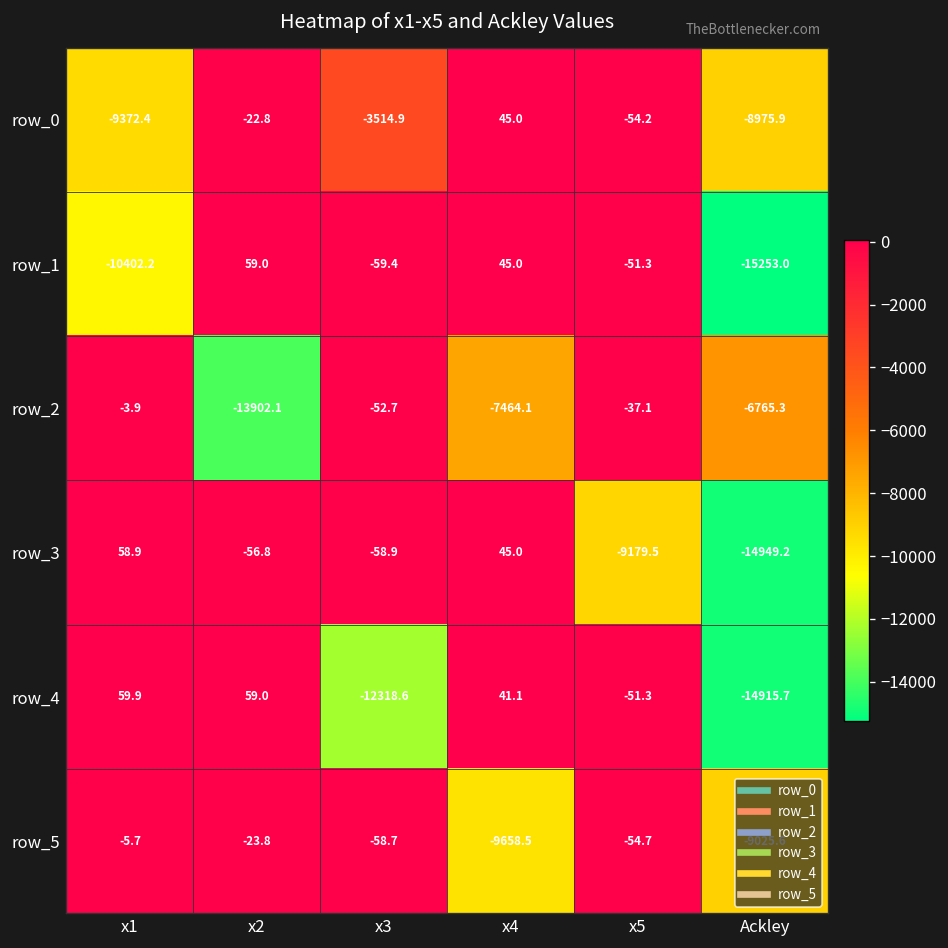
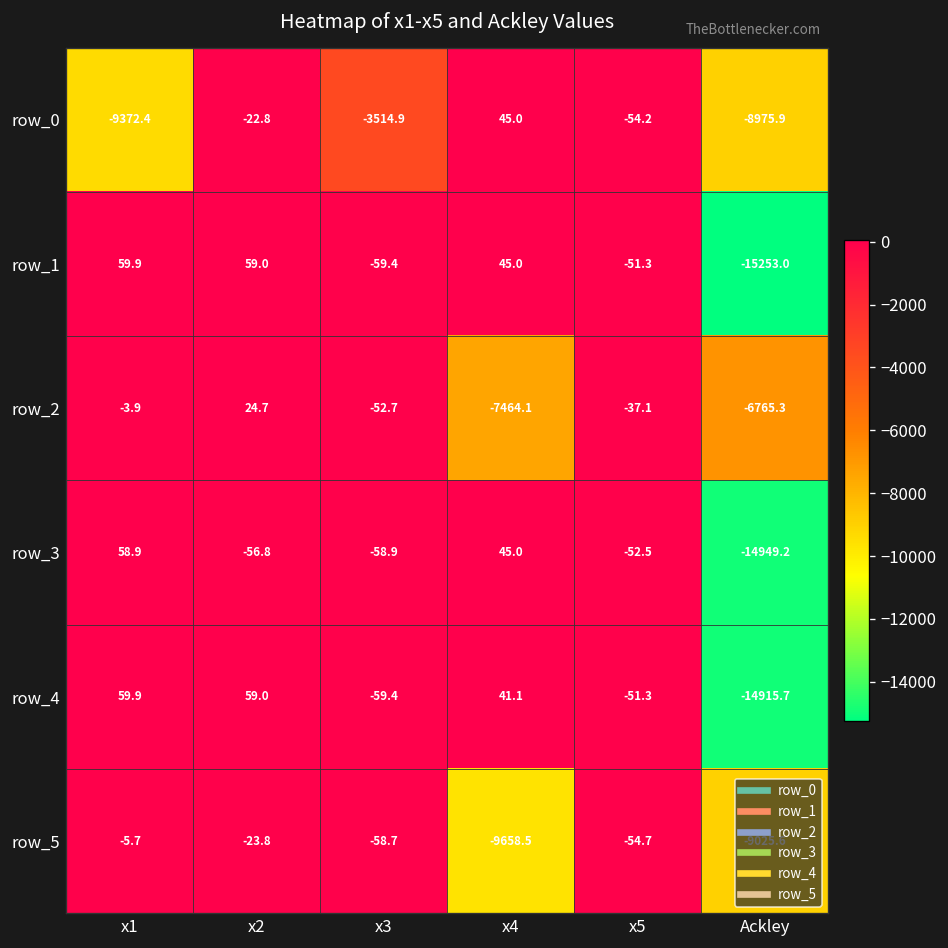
  {
    "row_0": {
      "x1": -9372.4,
      "x2": -22.8,
      "x3": -3514.9,
      "x4": 45.0,
      "x5": -54.2,
      "Ackley": -8975.9
    },
    "row_1": {
-     "x1": -10402.2,
+     "x1": 59.9,
      "x2": 59.0,
      "x3": -59.4,
      "x4": 45.0,
      "x5": -51.3,
      "Ackley": -15253.0
    },
    "row_2": {
      "x1": -3.9,
-     "x2": -13902.1,
+     "x2": 24.7,
      "x3": -52.7,
      "x4": -7464.1,
      "x5": -37.1,
      "Ackley": -6765.3
    },
    "row_3": {
      "x1": 58.9,
      "x2": -56.8,
      "x3": -58.9,
      "x4": 45.0,
-     "x5": -9179.5,
+     "x5": -52.5,
      "Ackley": -14949.2
    },
    "row_4": {
      "x1": 59.9,
      "x2": 59.0,
-     "x3": -12318.6,
+     "x3": -59.4,
      "x4": 41.1,
      "x5": -51.3,
      "Ackley": -14915.7
    },
    "row_5": {
      "x1": -5.7,
      "x2": -23.8,
      "x3": -58.7,
      "x4": -9658.5,
      "x5": -54.7
    }
  }
